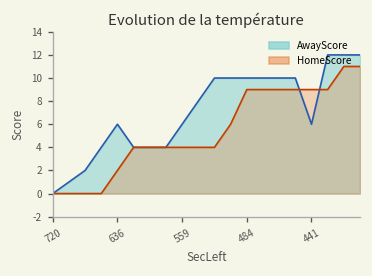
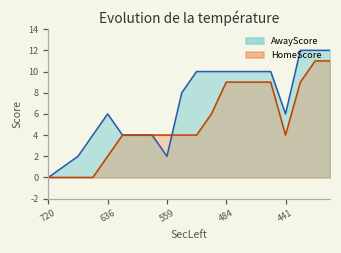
  {
    "AwayScore": {
      "636": 6,
-     "559": 6,
+     "559": 2,
      "484": 10,
      "441": 6
    },
    "HomeScore": {
      "636": 2,
      "559": 4,
      "484": 9,
-     "441": 9
+     "441": 4
    }
  }
